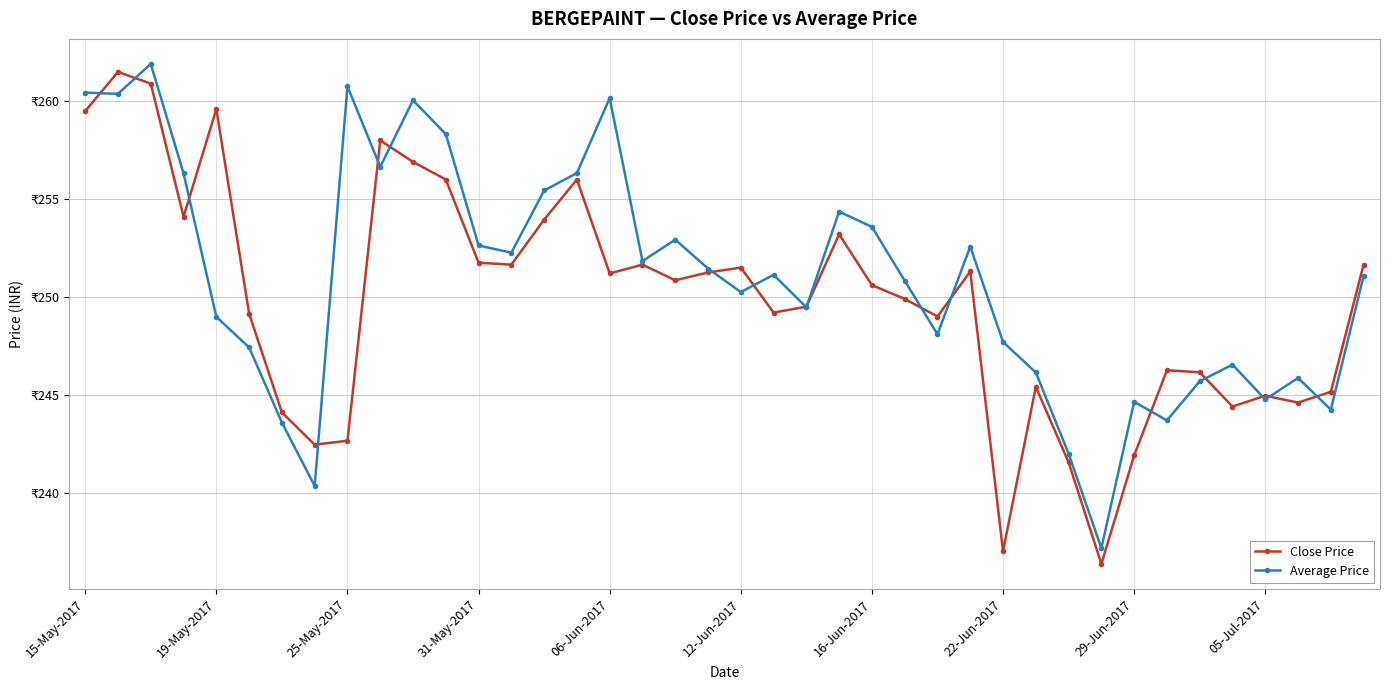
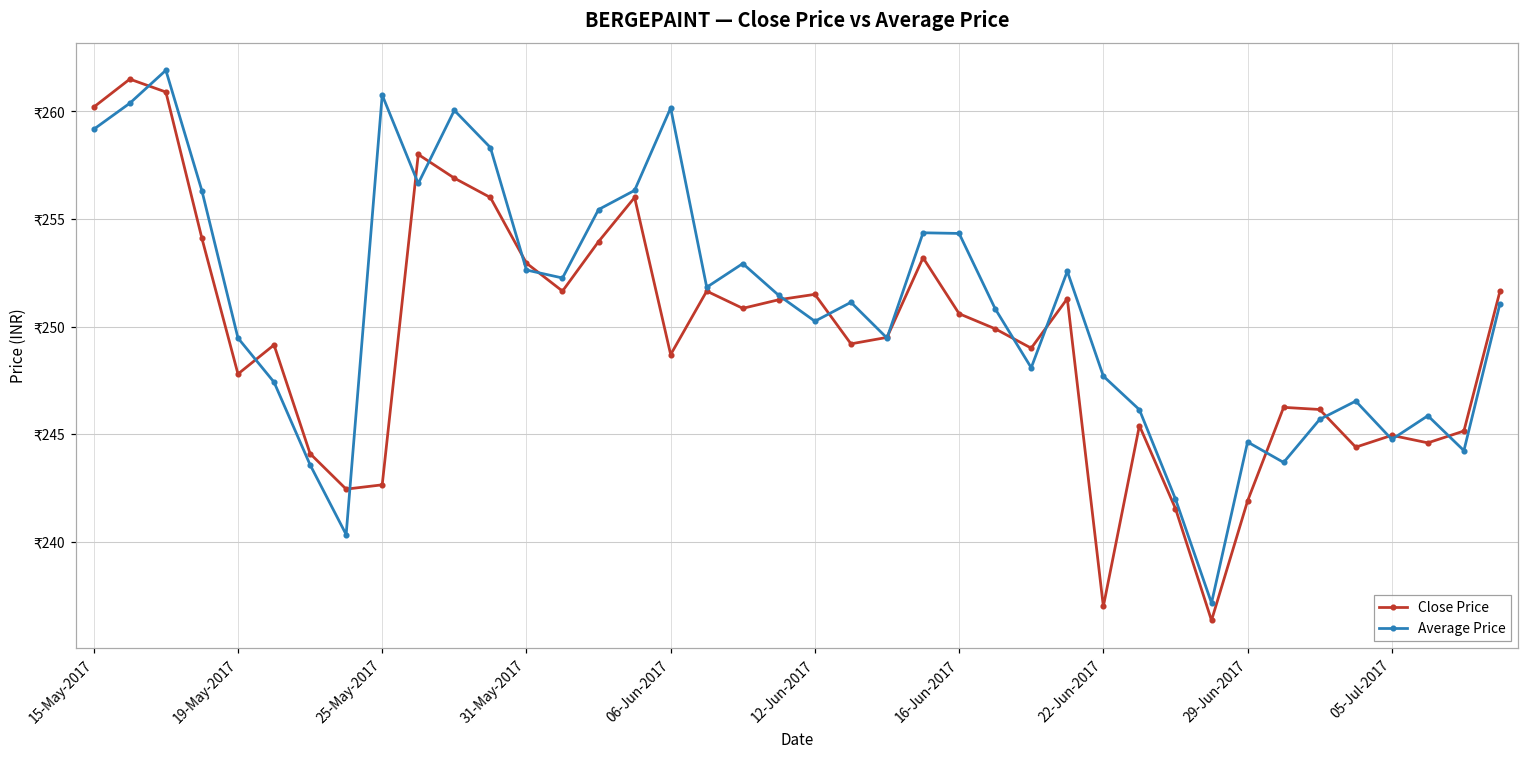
  {
    "Close Price": {
-     "15-May-2017": "₹259.5",
-     "19-May-2017": "₹259.6",
+     "15-May-2017": "₹260.2",
+     "19-May-2017": "₹247.8",
      "25-May-2017": "₹242.7",
-     "31-May-2017": "₹251.8",
-     "06-Jun-2017": "₹251.2",
+     "31-May-2017": "₹253.0",
+     "06-Jun-2017": "₹248.7",
      "12-Jun-2017": "₹251.5",
      "16-Jun-2017": "₹250.6",
      "22-Jun-2017": "₹237.0",
      "29-Jun-2017": "₹241.9",
      "05-Jul-2017": "₹245.0"
    },
    "Average Price": {
-     "15-May-2017": "₹260.4",
-     "19-May-2017": "₹249.0",
+     "15-May-2017": "₹259.2",
+     "19-May-2017": "₹249.5",
      "25-May-2017": "₹260.8",
      "31-May-2017": "₹252.6",
      "06-Jun-2017": "₹260.2",
      "12-Jun-2017": "₹250.3",
-     "16-Jun-2017": "₹253.6",
+     "16-Jun-2017": "₹254.3",
      "22-Jun-2017": "₹247.7",
      "29-Jun-2017": "₹244.6",
      "05-Jul-2017": "₹244.8"
    }
  }
